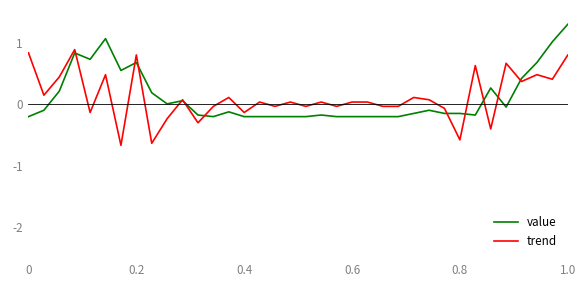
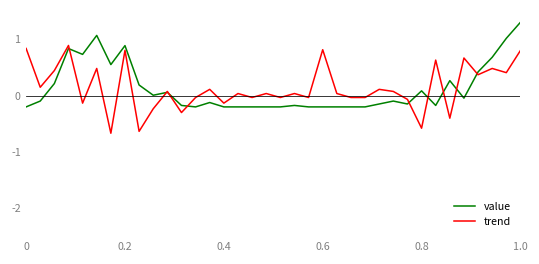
  {
    "value": {
      "0": -0.2,
-     "0.2": 0.7,
+     "0.2": 0.9,
      "0.4": -0.2,
      "0.6": -0.2,
-     "0.8": -0.1,
+     "0.8": 0.1,
      "1.0": 1.3
    },
    "trend": {
      "0": 0.8,
      "0.2": 0.8,
      "0.4": -0.1,
-     "0.6": 0.0,
+     "0.6": 0.8,
      "0.8": -0.6,
      "1.0": 0.8
    }
  }
